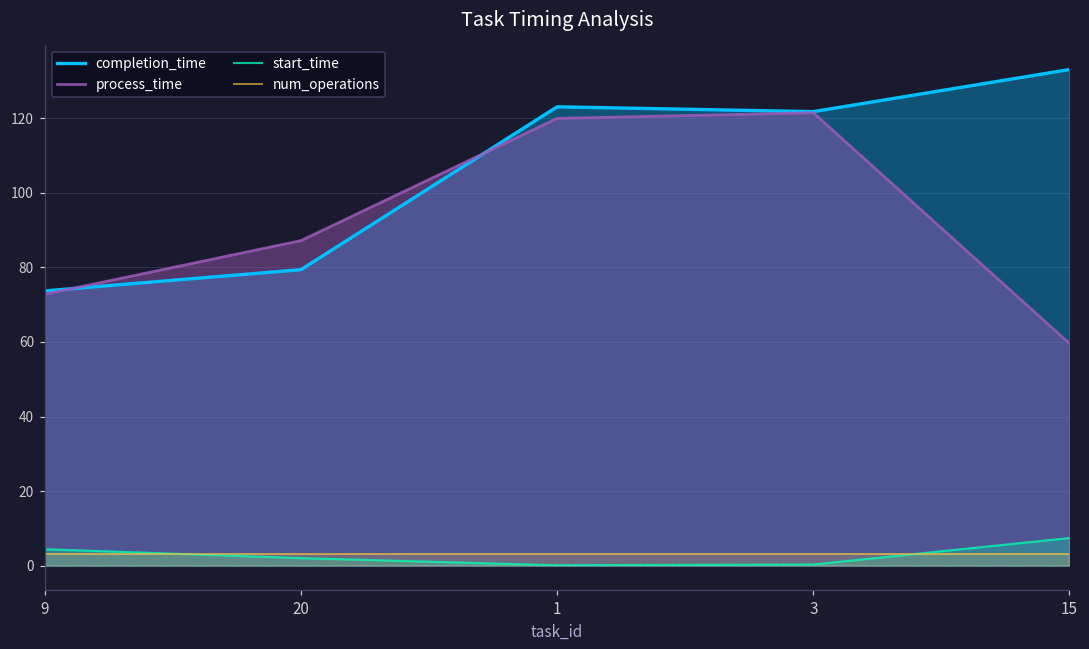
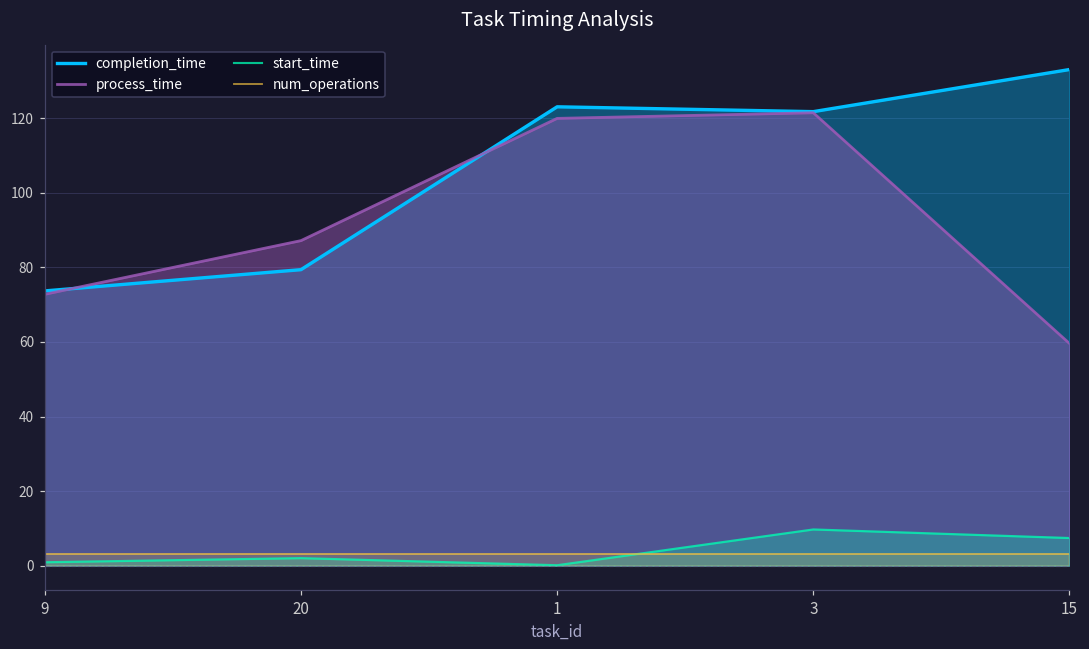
  {
    "completion_time": {
      "9": 74,
      "20": 79,
      "1": 123,
      "15": 133
    },
    "process_time": {
      "9": 73,
      "20": 87,
      "1": 120,
      "15": 60
    },
    "start_time": {
-     "9": 4,
+     "9": 1,
      "20": 2,
      "1": 0,
-     "3": 0,
+     "3": 10,
      "15": 7
    },
    "num_operations": {
      "9": 3,
      "20": 3,
      "1": 3,
      "3": 3,
      "15": 3
    }
  }
